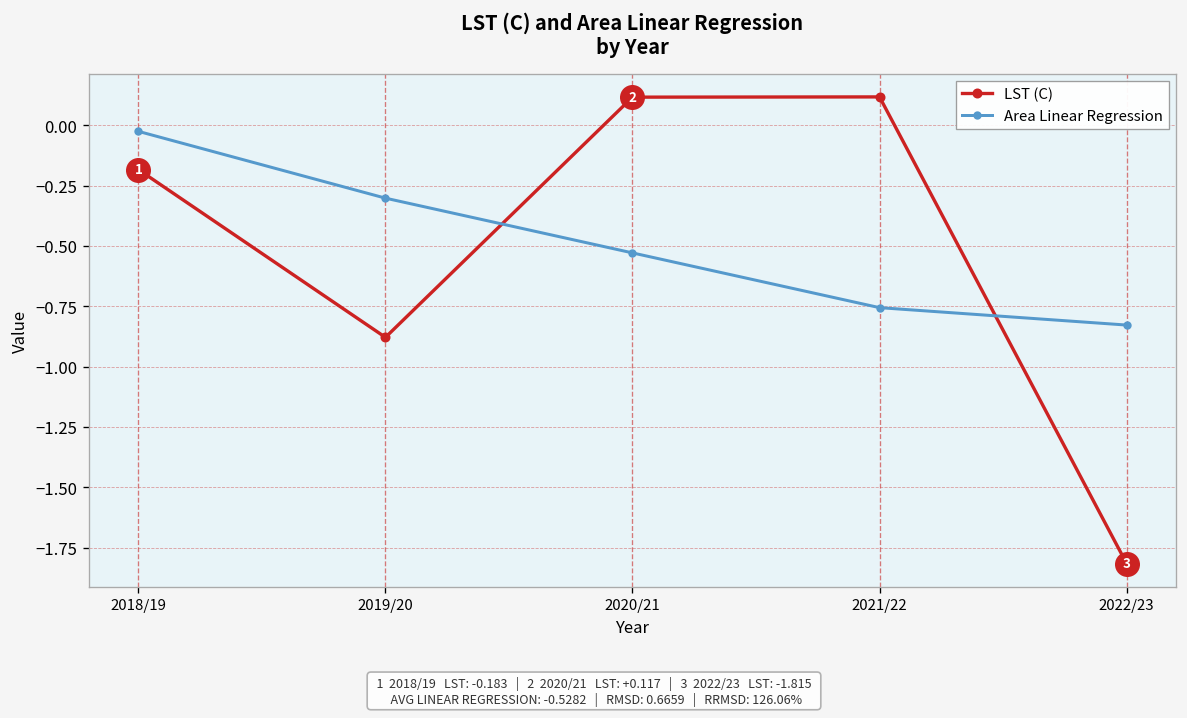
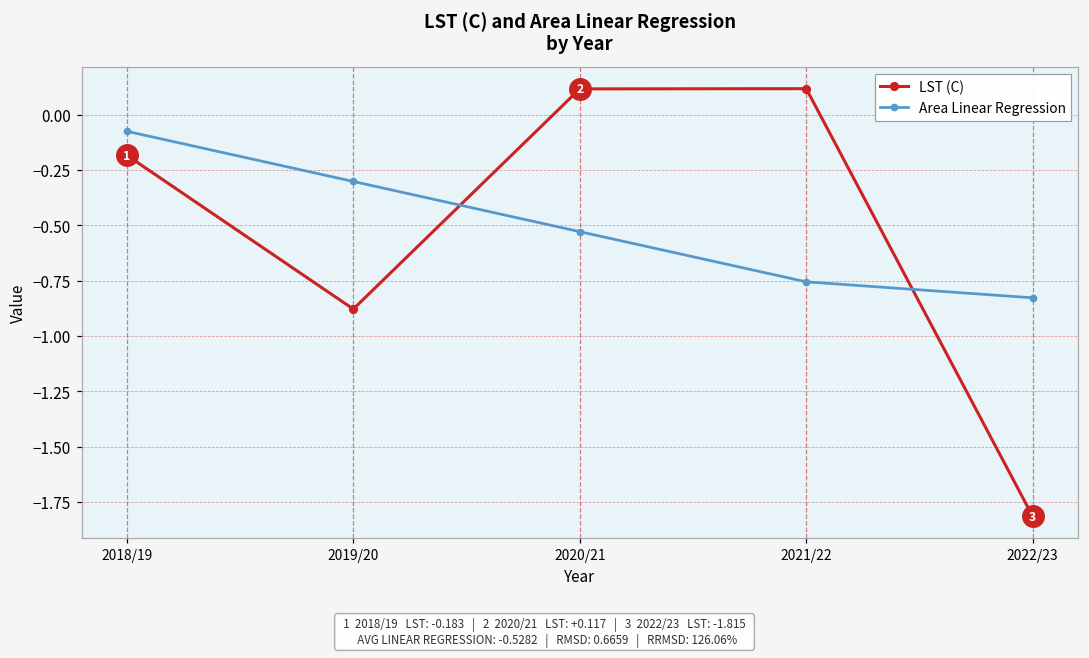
  {
    "Area Linear Regression": {
-     "2018/19": -0.02,
+     "2018/19": -0.07,
      "2019/20": -0.30,
      "2020/21": -0.53,
      "2021/22": -0.76,
      "2022/23": -0.83
    }
  }
